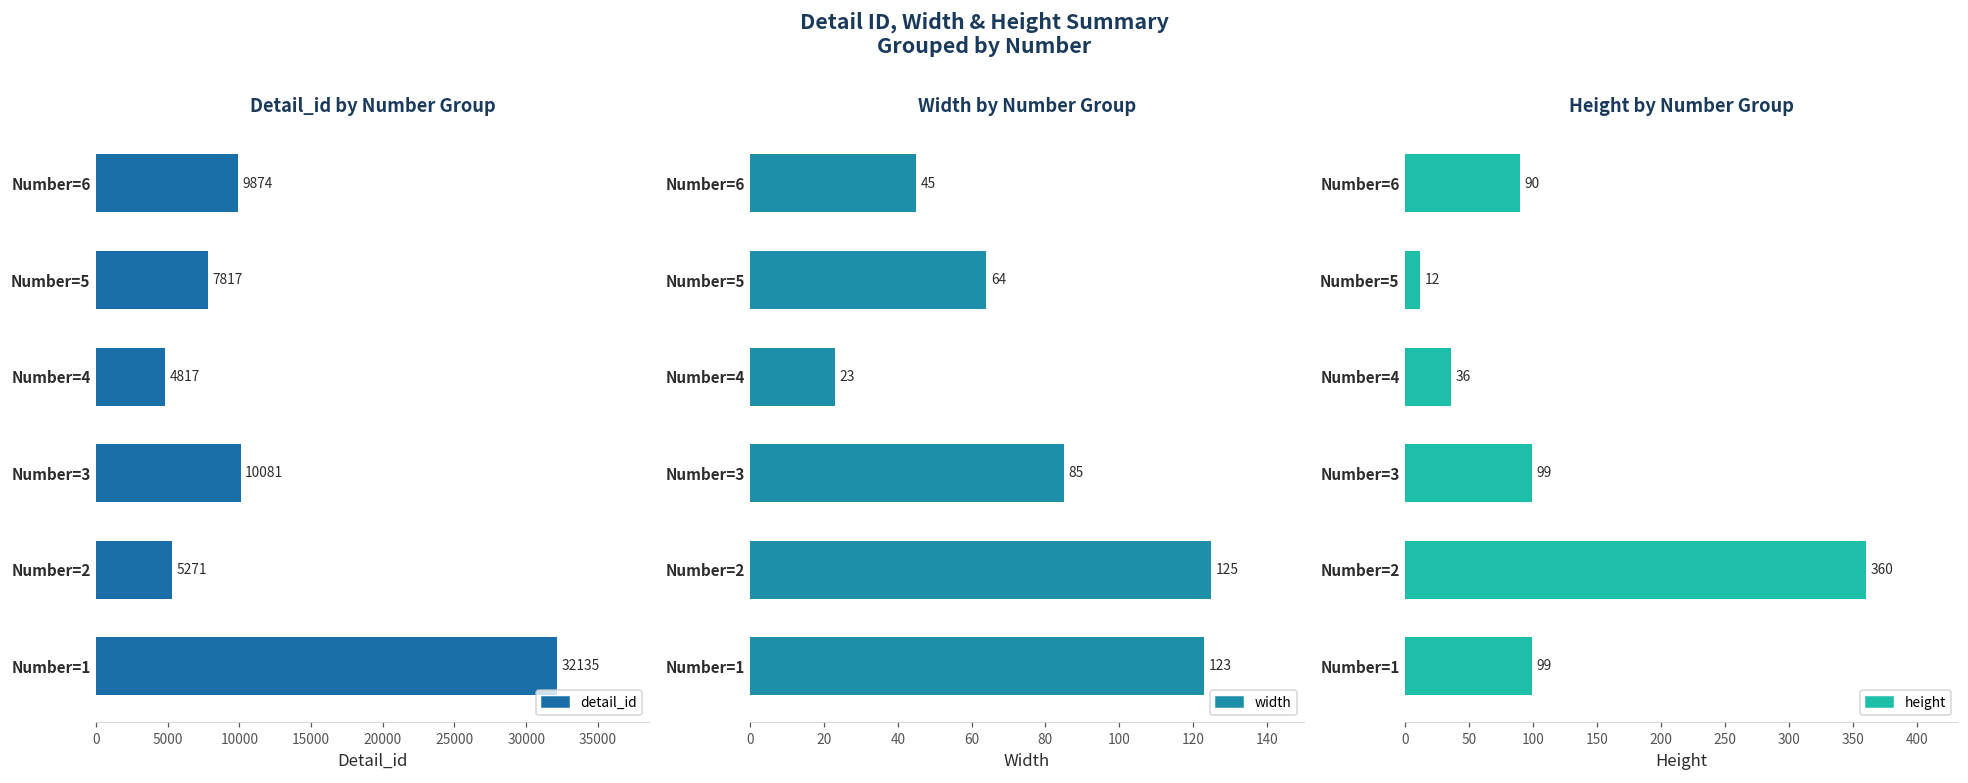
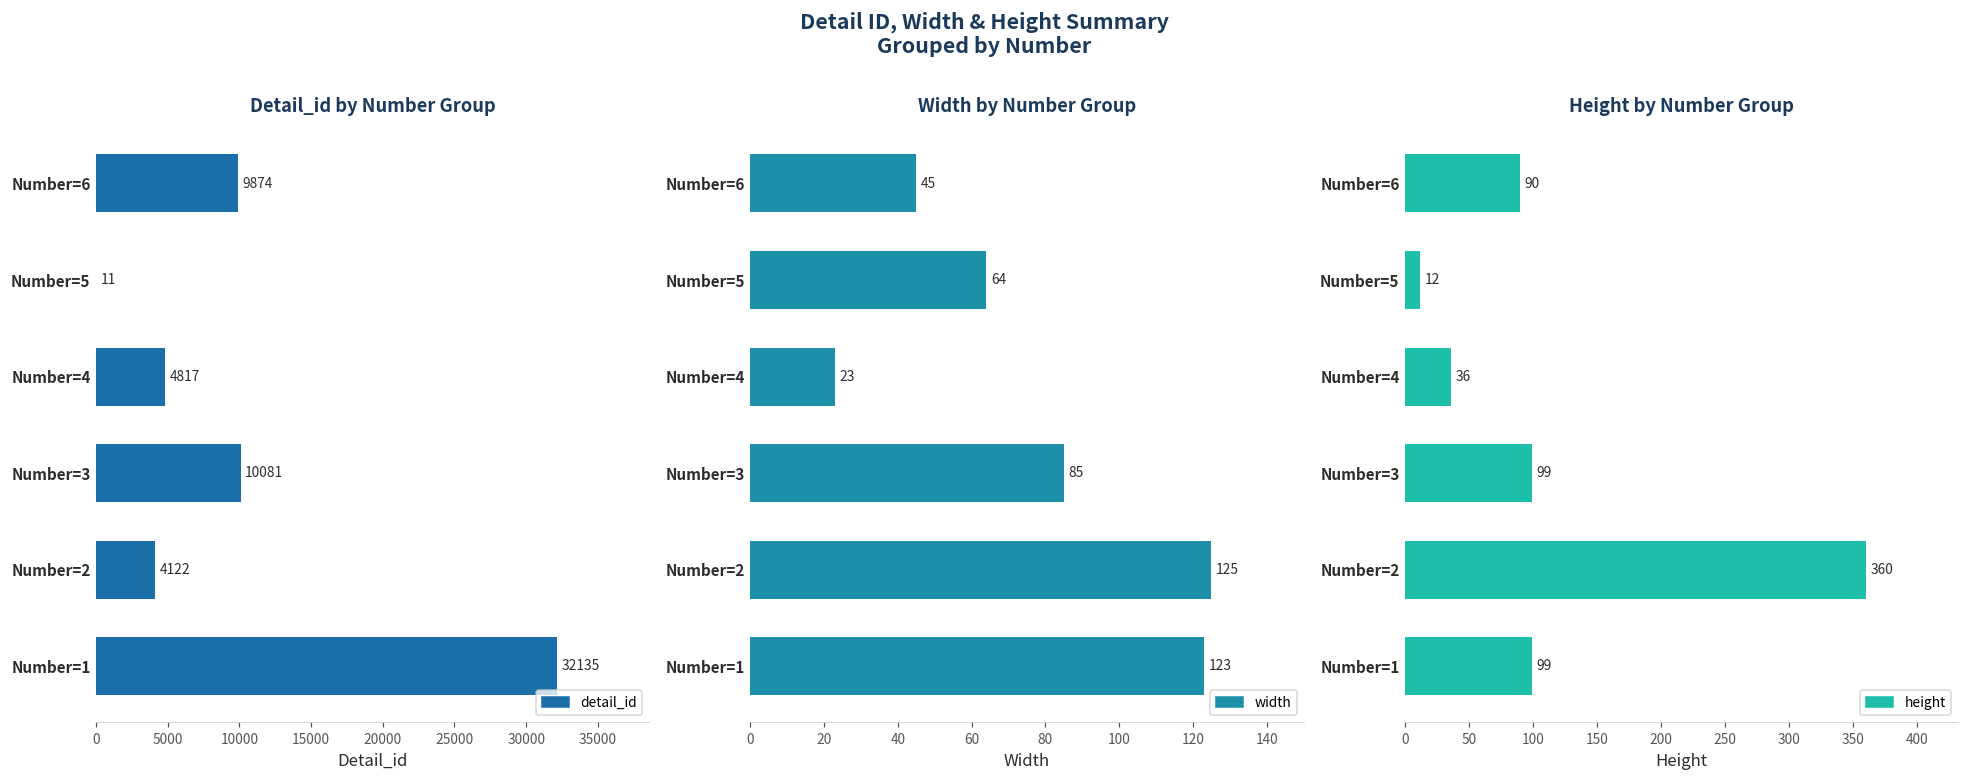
  {
    "Detail_id by Number Group": {
      "Number=6": 9874,
-     "Number=5": 7817,
+     "Number=5": 11,
      "Number=4": 4817,
      "Number=3": 10081,
-     "Number=2": 5271,
+     "Number=2": 4122,
      "Number=1": 32135
    },
    "Width by Number Group": {
      "Number=6": 45,
      "Number=5": 64,
      "Number=4": 23,
      "Number=3": 85,
      "Number=2": 125,
      "Number=1": 123
    },
    "Height by Number Group": {
      "Number=6": 90,
      "Number=5": 12,
      "Number=4": 36,
      "Number=3": 99,
      "Number=2": 360,
      "Number=1": 99
    }
  }
